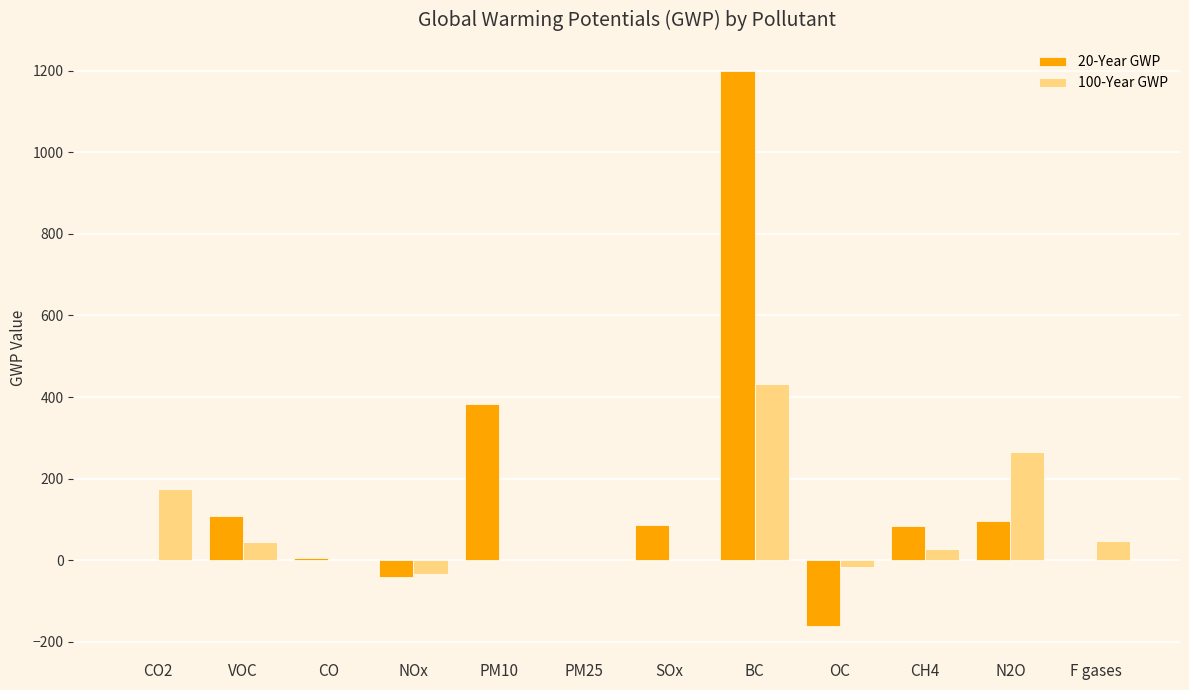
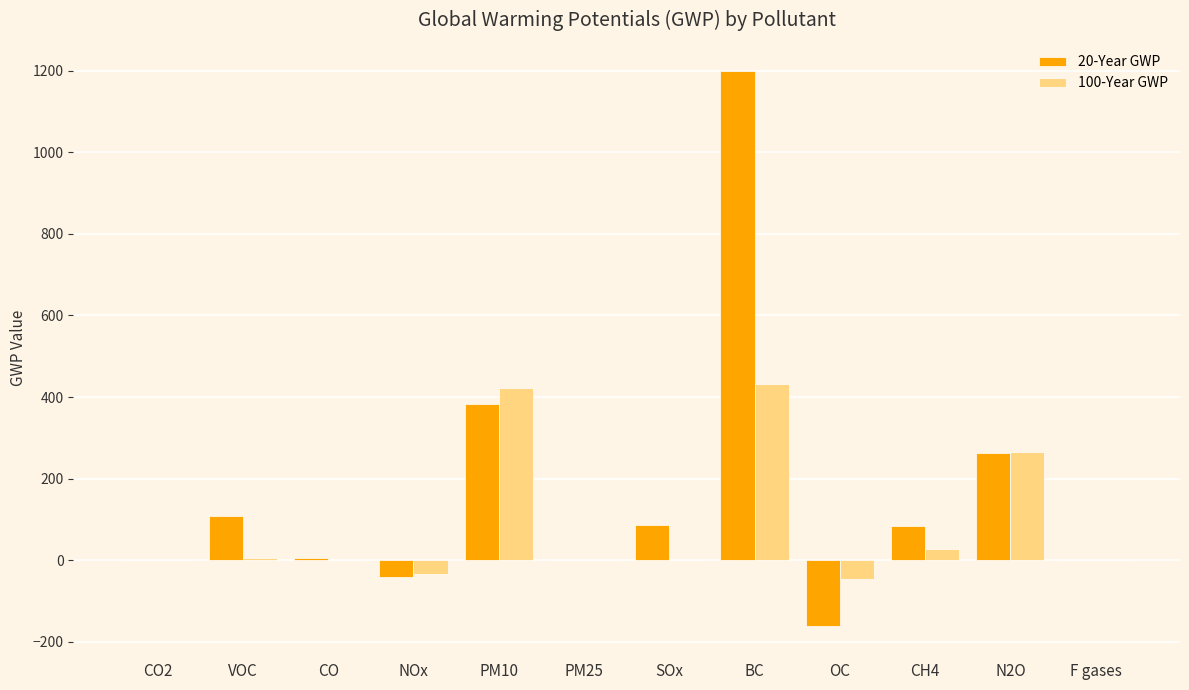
  {
    "20-Year GWP": {
      "VOC": 110,
      "NOx": -40,
      "PM10": 380,
      "PM25": 0,
      "SOx": 90,
      "BC": 1200,
      "OC": -160,
      "CH4": 80,
-     "N2O": 100
+     "N2O": 260
    },
    "100-Year GWP": {
-     "CO2": 170,
-     "VOC": 40,
+     "CO2": 0,
+     "VOC": 10,
      "NOx": -30,
-     "PM10": 0,
+     "PM10": 420,
      "PM25": 0,
      "SOx": 0,
      "BC": 430,
-     "OC": -20,
+     "OC": -50,
      "CH4": 30,
      "N2O": 270,
-     "F gases": 50
+     "F gases": 0
    }
  }
